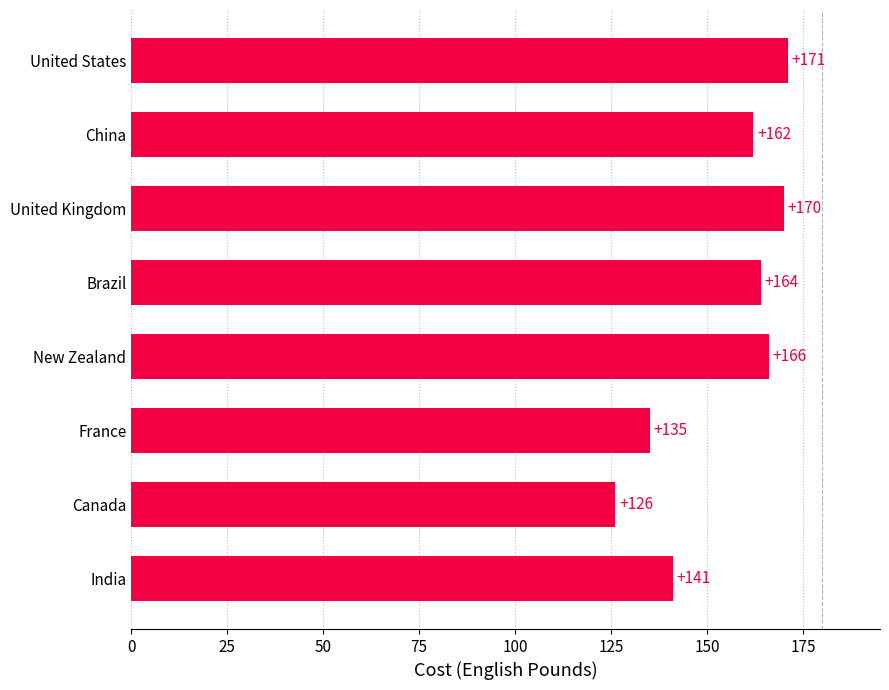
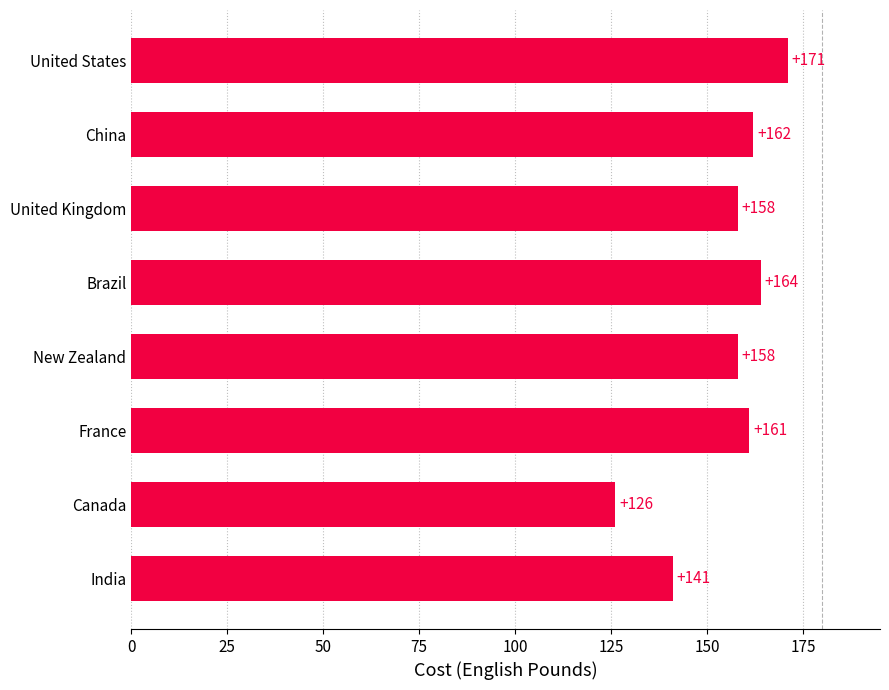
  {
    "United States": "+171",
    "China": "+162",
-   "United Kingdom": "+170",
+   "United Kingdom": "+158",
    "Brazil": "+164",
-   "New Zealand": "+166",
-   "France": "+135",
+   "New Zealand": "+158",
+   "France": "+161",
    "Canada": "+126",
    "India": "+141"
  }
